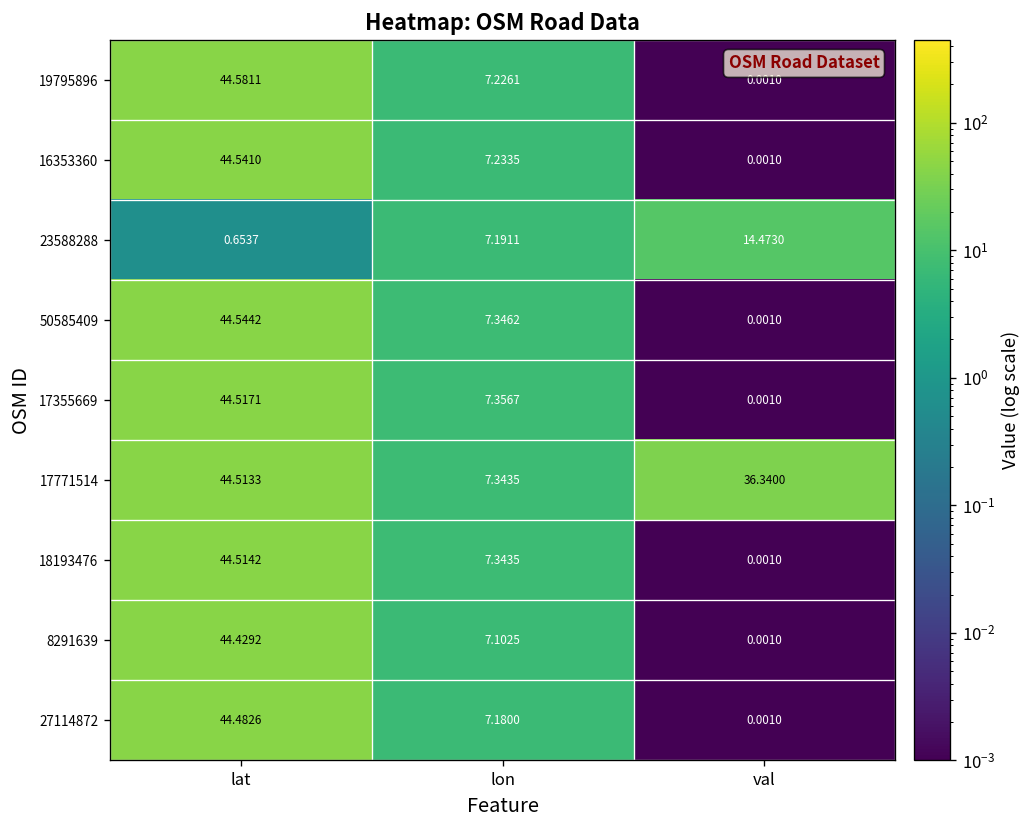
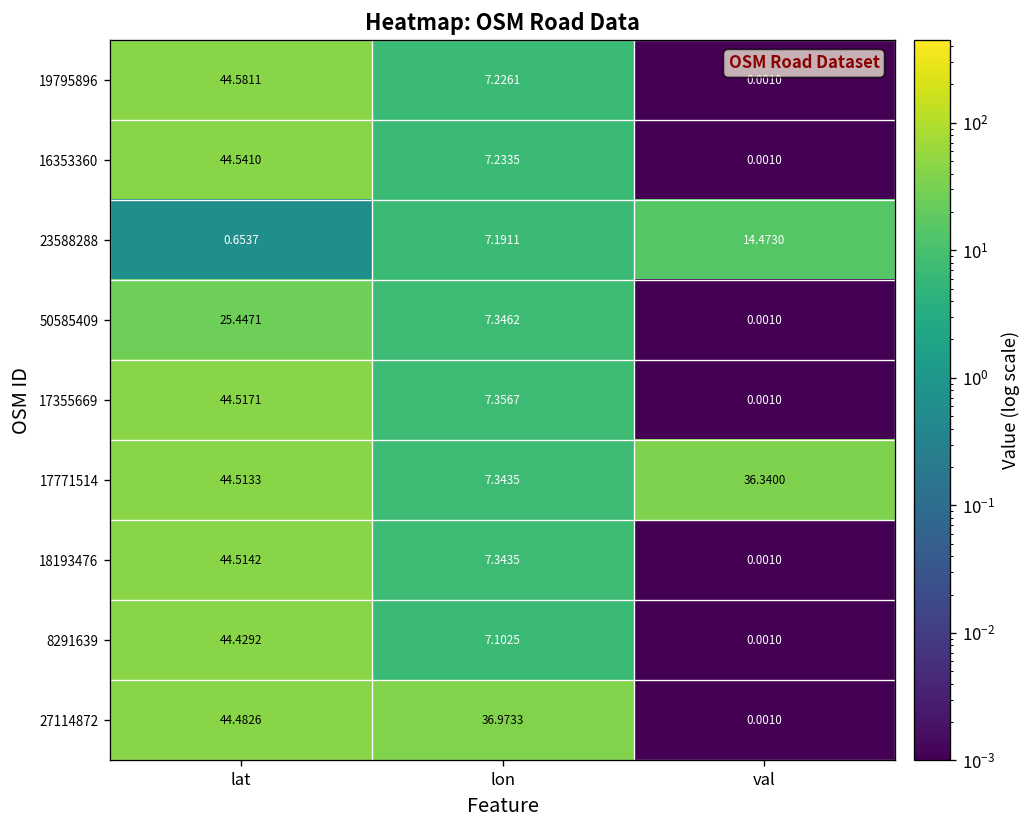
  {
    "19795896": {
      "lat": 44.5811,
      "lon": 7.2261
    },
    "16353360": {
      "lat": 44.5410,
      "lon": 7.2335,
      "val": 0.0010
    },
    "23588288": {
      "lat": 0.6537,
      "lon": 7.1911,
      "val": 14.4730
    },
    "50585409": {
-     "lat": 44.5442,
+     "lat": 25.4471,
      "lon": 7.3462,
      "val": 0.0010
    },
    "17355669": {
      "lat": 44.5171,
      "lon": 7.3567,
      "val": 0.0010
    },
    "17771514": {
      "lat": 44.5133,
      "lon": 7.3435,
      "val": 36.3400
    },
    "18193476": {
      "lat": 44.5142,
      "lon": 7.3435,
      "val": 0.0010
    },
    "8291639": {
      "lat": 44.4292,
      "lon": 7.1025,
      "val": 0.0010
    },
    "27114872": {
      "lat": 44.4826,
-     "lon": 7.1800,
+     "lon": 36.9733,
      "val": 0.0010
    }
  }
